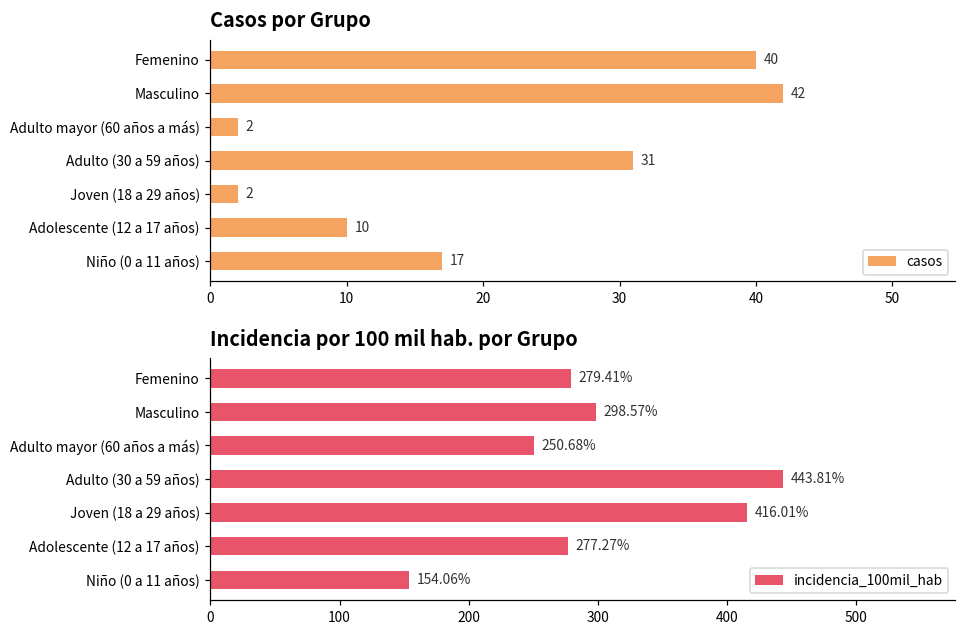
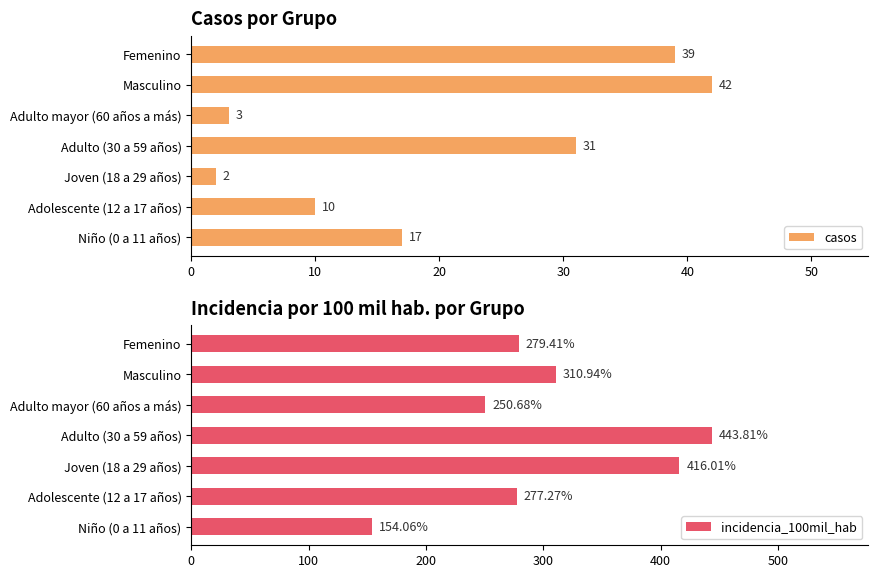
  {
    "Casos por Grupo": {
-     "Femenino": "40",
+     "Femenino": "39",
      "Masculino": "42",
-     "Adulto mayor (60 años a más)": "2",
+     "Adulto mayor (60 años a más)": "3",
      "Adulto (30 a 59 años)": "31",
      "Joven (18 a 29 años)": "2",
      "Adolescente (12 a 17 años)": "10",
      "Niño (0 a 11 años)": "17"
    },
    "Incidencia por 100 mil hab. por Grupo": {
      "Femenino": "279.41%",
-     "Masculino": "298.57%",
+     "Masculino": "310.94%",
      "Adulto mayor (60 años a más)": "250.68%",
      "Adulto (30 a 59 años)": "443.81%",
      "Joven (18 a 29 años)": "416.01%",
      "Adolescente (12 a 17 años)": "277.27%",
      "Niño (0 a 11 años)": "154.06%"
    }
  }
